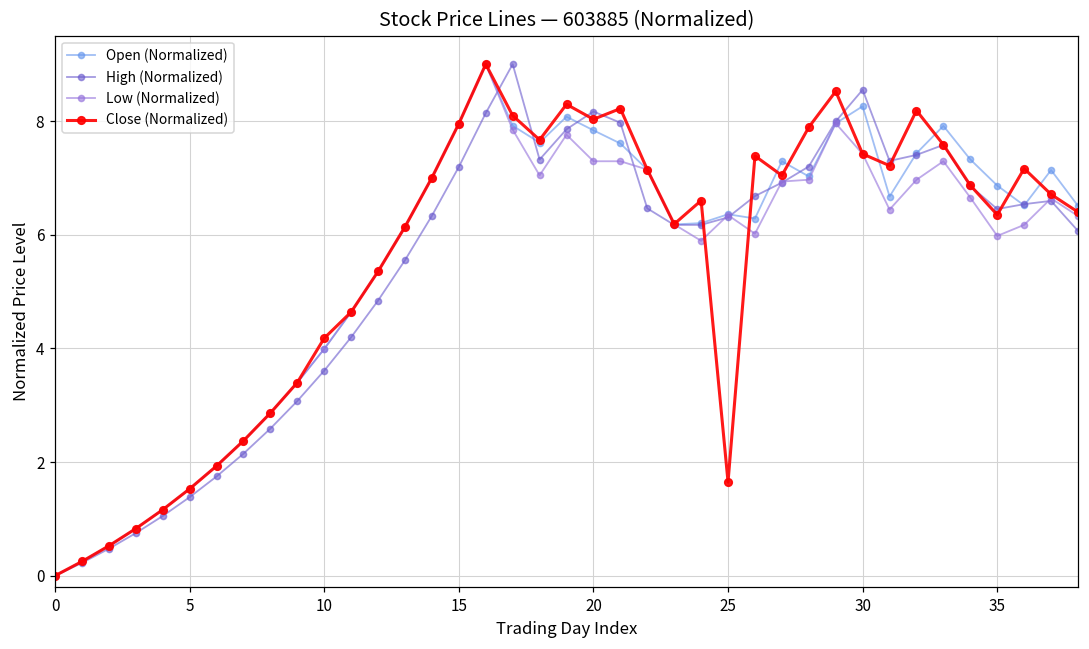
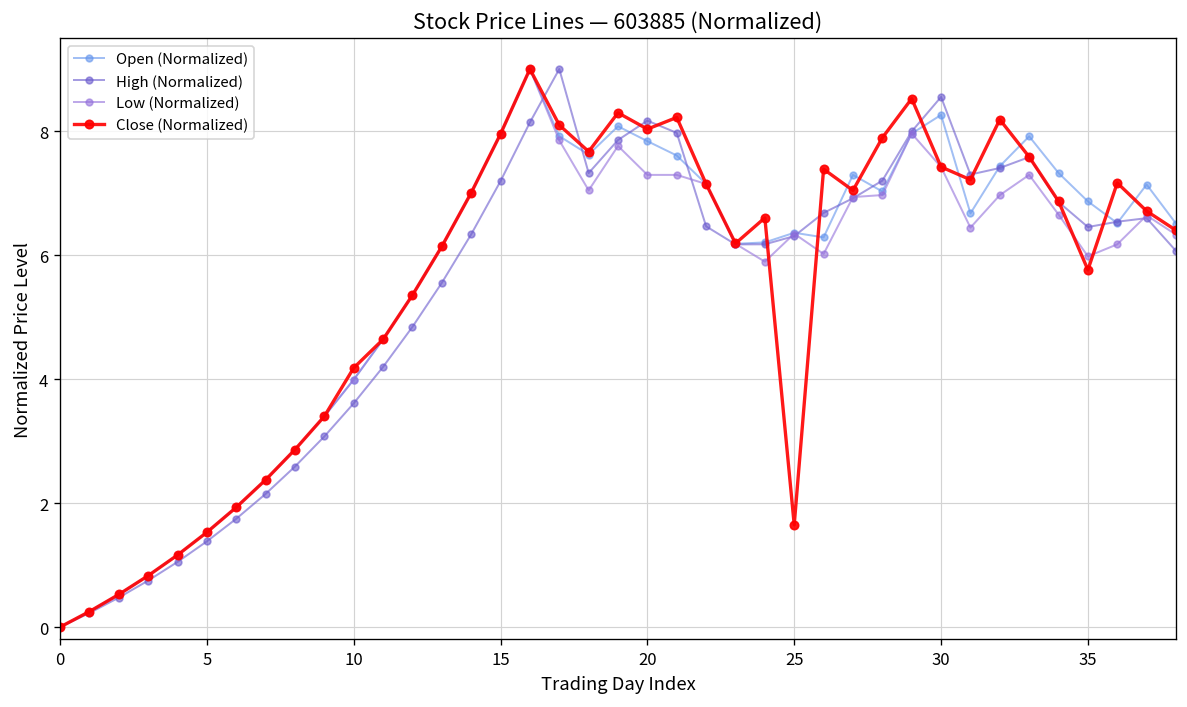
  {
    "Close (Normalized)": {
      "10": 4.2,
      "20": 8.0,
      "25": 1.6,
-     "35": 6.4
+     "35": 5.8
    }
  }
